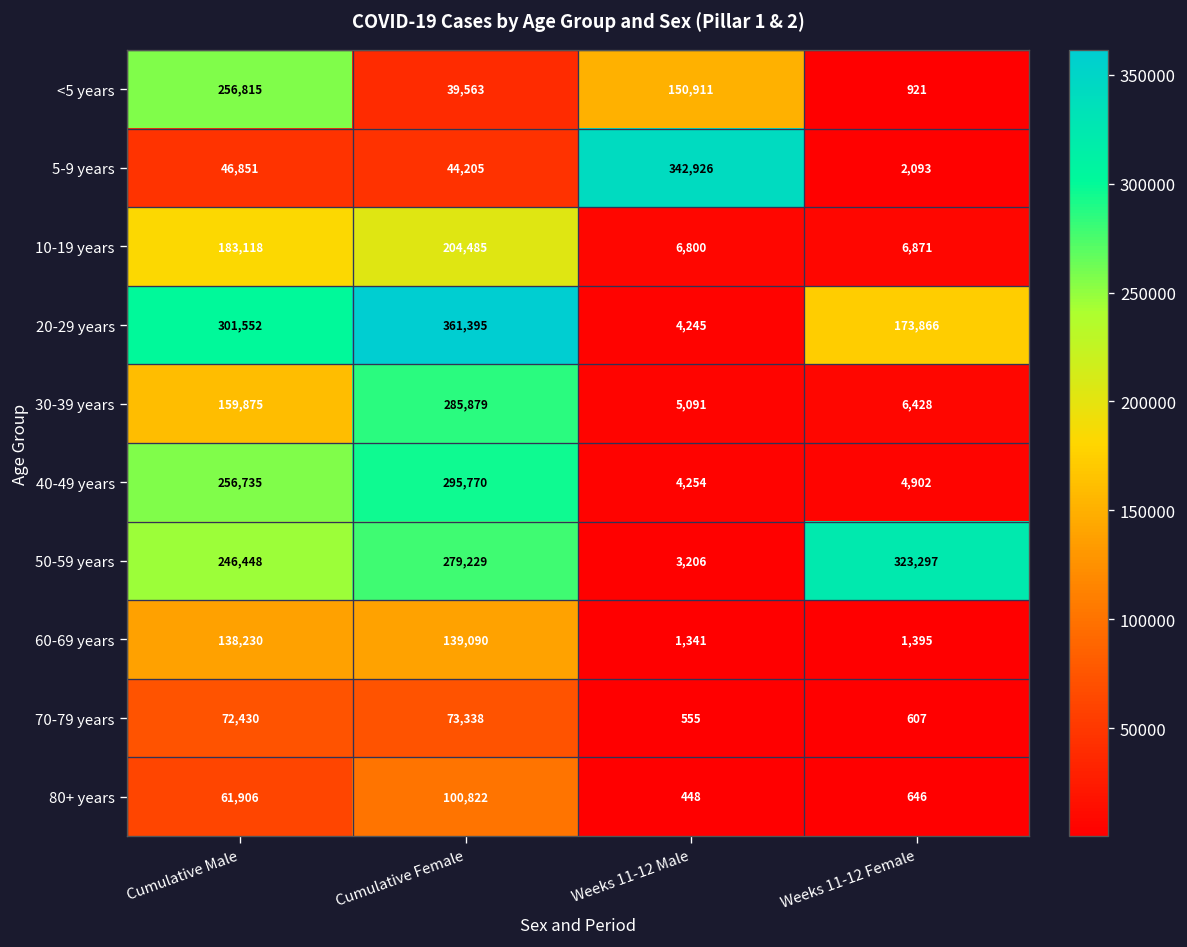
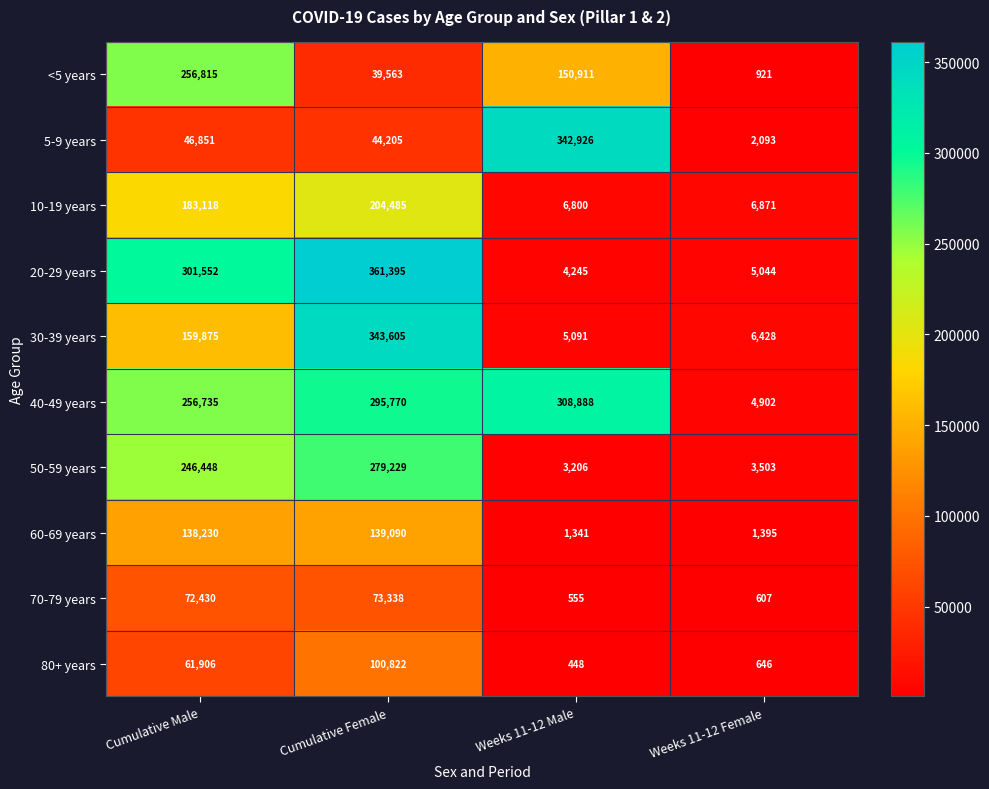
  {
    "<5 years": {
      "Cumulative Male": "256,815",
      "Cumulative Female": "39,563",
      "Weeks 11-12 Male": "150,911",
      "Weeks 11-12 Female": "921"
    },
    "5-9 years": {
      "Cumulative Male": "46,851",
      "Cumulative Female": "44,205",
      "Weeks 11-12 Male": "342,926",
      "Weeks 11-12 Female": "2,093"
    },
    "10-19 years": {
      "Cumulative Male": "183,118",
      "Cumulative Female": "204,485",
      "Weeks 11-12 Male": "6,800",
      "Weeks 11-12 Female": "6,871"
    },
    "20-29 years": {
      "Cumulative Male": "301,552",
      "Cumulative Female": "361,395",
      "Weeks 11-12 Male": "4,245",
-     "Weeks 11-12 Female": "173,866"
+     "Weeks 11-12 Female": "5,044"
    },
    "30-39 years": {
      "Cumulative Male": "159,875",
-     "Cumulative Female": "285,879",
+     "Cumulative Female": "343,605",
      "Weeks 11-12 Male": "5,091",
      "Weeks 11-12 Female": "6,428"
    },
    "40-49 years": {
      "Cumulative Male": "256,735",
      "Cumulative Female": "295,770",
-     "Weeks 11-12 Male": "4,254",
+     "Weeks 11-12 Male": "308,888",
      "Weeks 11-12 Female": "4,902"
    },
    "50-59 years": {
      "Cumulative Male": "246,448",
      "Cumulative Female": "279,229",
      "Weeks 11-12 Male": "3,206",
-     "Weeks 11-12 Female": "323,297"
+     "Weeks 11-12 Female": "3,503"
    },
    "60-69 years": {
      "Cumulative Male": "138,230",
      "Cumulative Female": "139,090",
      "Weeks 11-12 Male": "1,341",
      "Weeks 11-12 Female": "1,395"
    },
    "70-79 years": {
      "Cumulative Male": "72,430",
      "Cumulative Female": "73,338",
      "Weeks 11-12 Male": "555",
      "Weeks 11-12 Female": "607"
    },
    "80+ years": {
      "Cumulative Male": "61,906",
      "Cumulative Female": "100,822",
      "Weeks 11-12 Male": "448",
      "Weeks 11-12 Female": "646"
    }
  }
